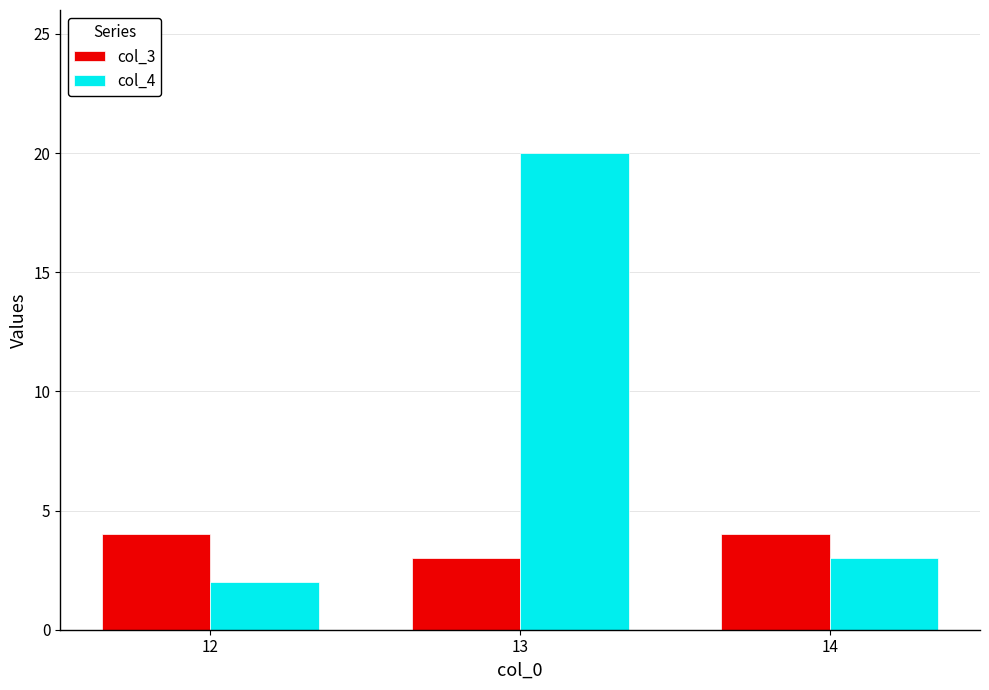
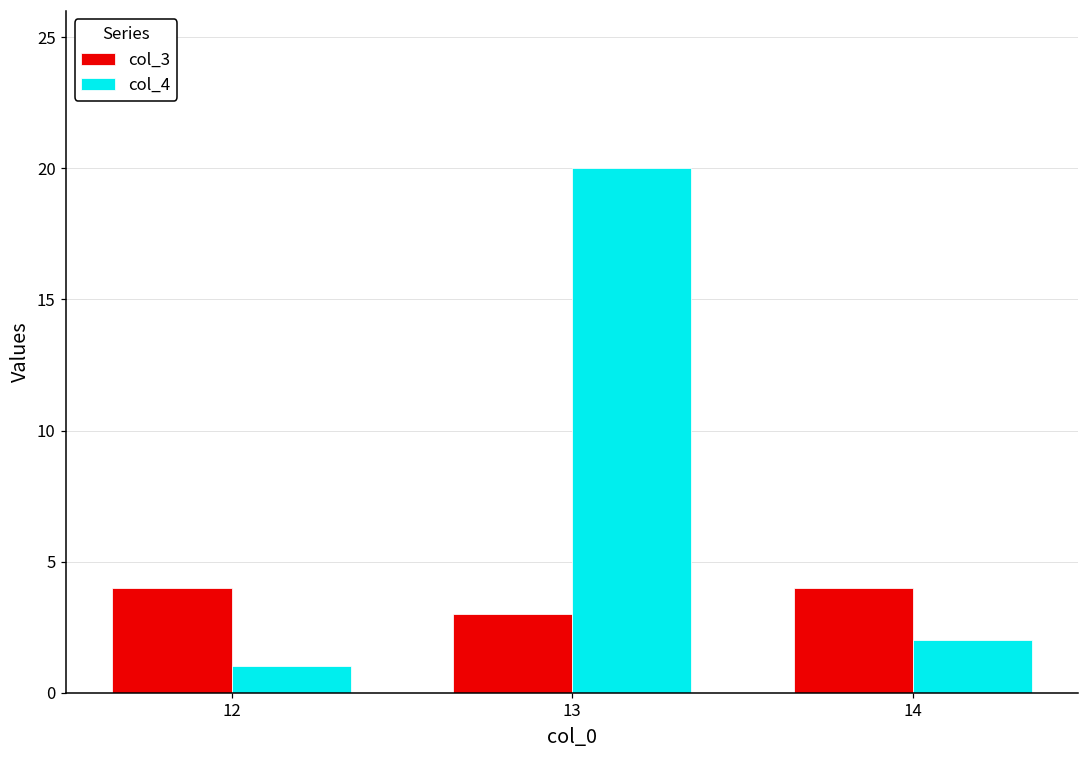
  {
    "col_3": {
      "12": 4,
      "13": 3,
      "14": 4
    },
    "col_4": {
-     "12": 2,
+     "12": 1,
      "13": 20,
-     "14": 3
+     "14": 2
    }
  }
